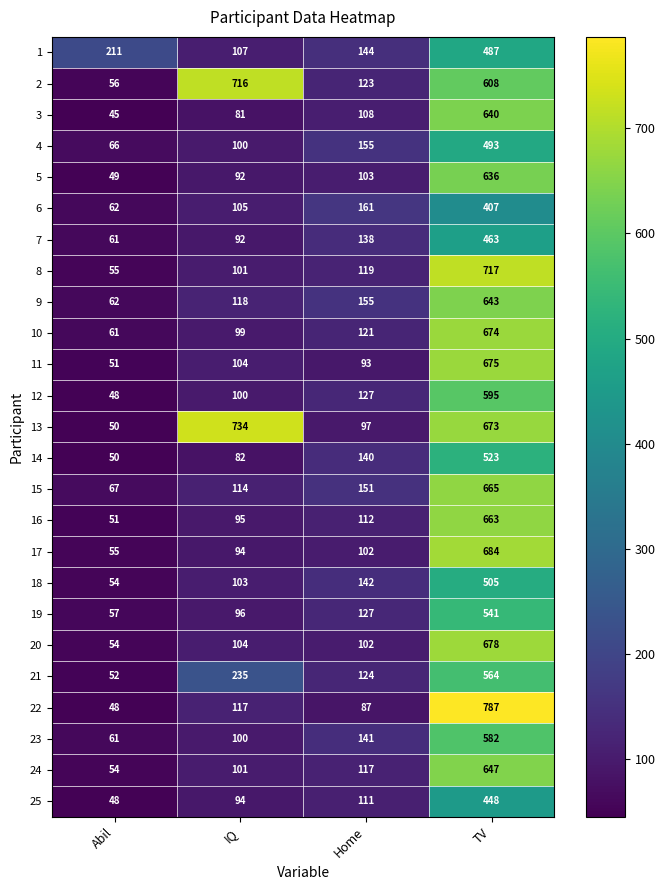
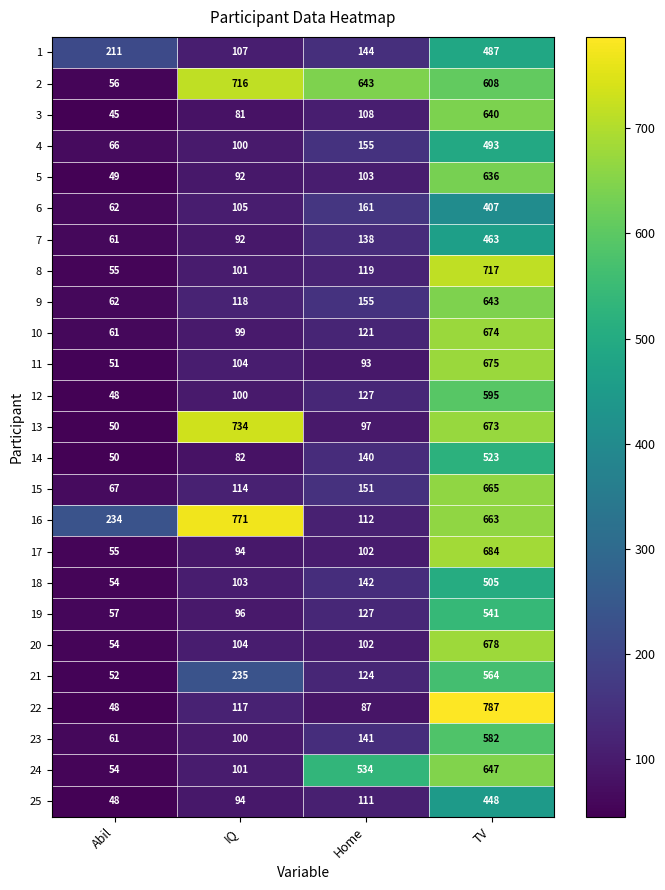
  {
    "1": {
      "Abil": 211,
      "IQ": 107,
      "Home": 144,
      "TV": 487
    },
    "2": {
      "Abil": 56,
      "IQ": 716,
-     "Home": 123,
+     "Home": 643,
      "TV": 608
    },
    "3": {
      "Abil": 45,
      "IQ": 81,
      "Home": 108,
      "TV": 640
    },
    "4": {
      "Abil": 66,
      "IQ": 100,
      "Home": 155,
      "TV": 493
    },
    "5": {
      "Abil": 49,
      "IQ": 92,
      "Home": 103,
      "TV": 636
    },
    "6": {
      "Abil": 62,
      "IQ": 105,
      "Home": 161,
      "TV": 407
    },
    "7": {
      "Abil": 61,
      "IQ": 92,
      "Home": 138,
      "TV": 463
    },
    "8": {
      "Abil": 55,
      "IQ": 101,
      "Home": 119,
      "TV": 717
    },
    "9": {
      "Abil": 62,
      "IQ": 118,
      "Home": 155,
      "TV": 643
    },
    "10": {
      "Abil": 61,
      "IQ": 99,
      "Home": 121,
      "TV": 674
    },
    "11": {
      "Abil": 51,
      "IQ": 104,
      "Home": 93,
      "TV": 675
    },
    "12": {
      "Abil": 48,
      "IQ": 100,
      "Home": 127,
      "TV": 595
    },
    "13": {
      "Abil": 50,
      "IQ": 734,
      "Home": 97,
      "TV": 673
    },
    "14": {
      "Abil": 50,
      "IQ": 82,
      "Home": 140,
      "TV": 523
    },
    "15": {
      "Abil": 67,
      "IQ": 114,
      "Home": 151,
      "TV": 665
    },
    "16": {
-     "Abil": 51,
-     "IQ": 95,
+     "Abil": 234,
+     "IQ": 771,
      "Home": 112,
      "TV": 663
    },
    "17": {
      "Abil": 55,
      "IQ": 94,
      "Home": 102,
      "TV": 684
    },
    "18": {
      "Abil": 54,
      "IQ": 103,
      "Home": 142,
      "TV": 505
    },
    "19": {
      "Abil": 57,
      "IQ": 96,
      "Home": 127,
      "TV": 541
    },
    "20": {
      "Abil": 54,
      "IQ": 104,
      "Home": 102,
      "TV": 678
    },
    "21": {
      "Abil": 52,
      "IQ": 235,
      "Home": 124,
      "TV": 564
    },
    "22": {
      "Abil": 48,
      "IQ": 117,
      "Home": 87,
      "TV": 787
    },
    "23": {
      "Abil": 61,
      "IQ": 100,
      "Home": 141,
      "TV": 582
    },
    "24": {
      "Abil": 54,
      "IQ": 101,
-     "Home": 117,
+     "Home": 534,
      "TV": 647
    },
    "25": {
      "Abil": 48,
      "IQ": 94,
      "Home": 111,
      "TV": 448
    }
  }
